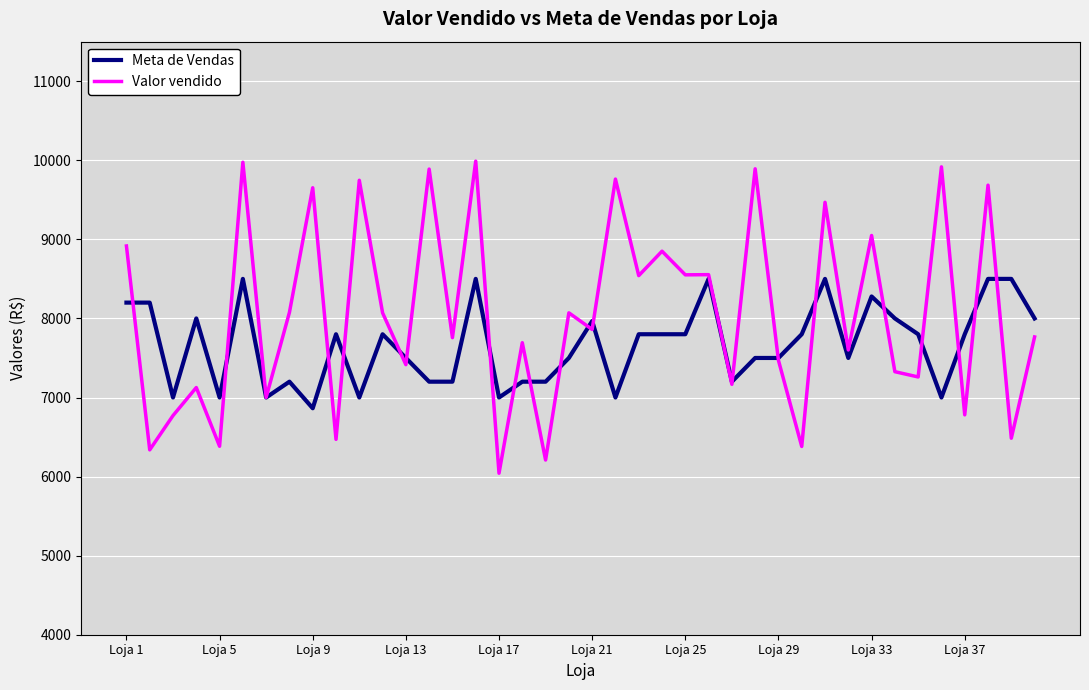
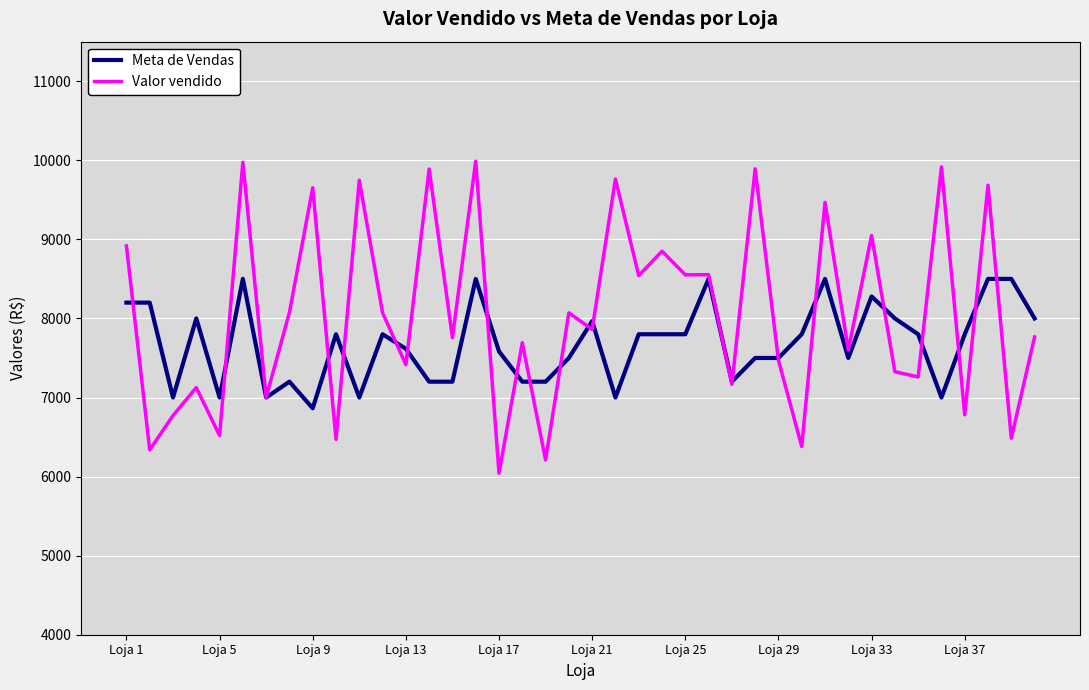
  {
    "Meta de Vendas": {
      "Loja 1": 8200,
      "Loja 5": 7000,
      "Loja 9": 6900,
-     "Loja 13": 7500,
-     "Loja 17": 7000,
+     "Loja 13": 7600,
+     "Loja 17": 7600,
      "Loja 21": 8000,
      "Loja 25": 7800,
      "Loja 33": 8300,
      "Loja 37": 7800
    },
    "Valor vendido": {
      "Loja 1": 8900,
-     "Loja 5": 6400,
+     "Loja 5": 6500,
      "Loja 9": 9700,
      "Loja 13": 7400,
      "Loja 17": 6000,
      "Loja 21": 7900,
      "Loja 25": 8600,
      "Loja 33": 9000,
      "Loja 37": 6800
    }
  }
